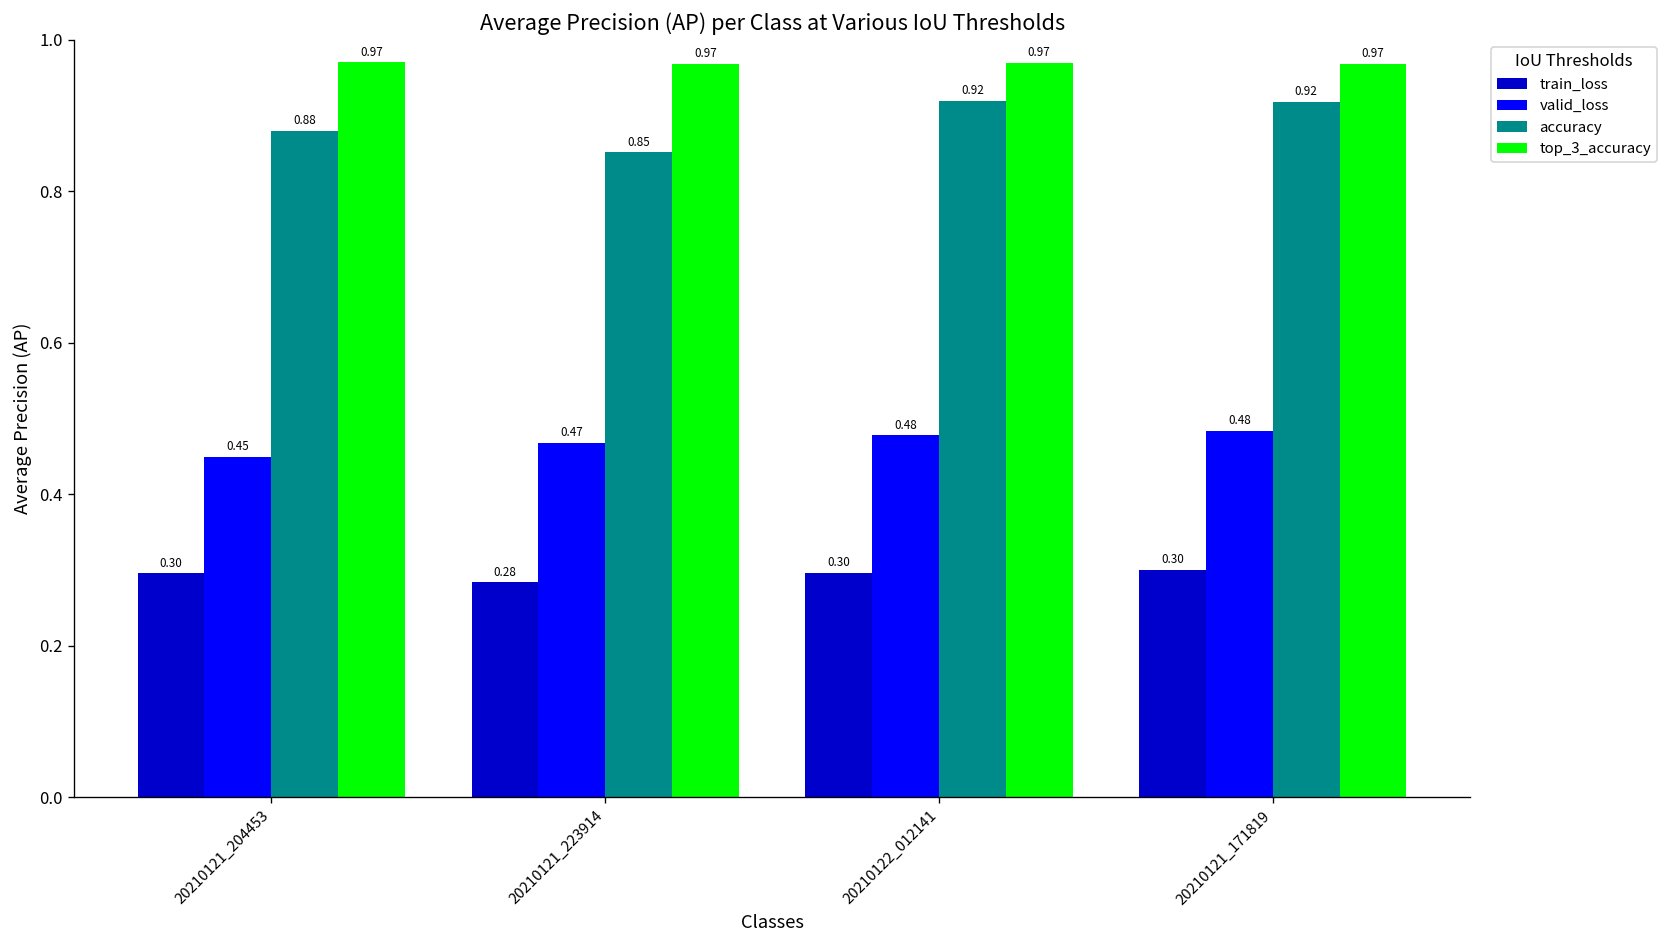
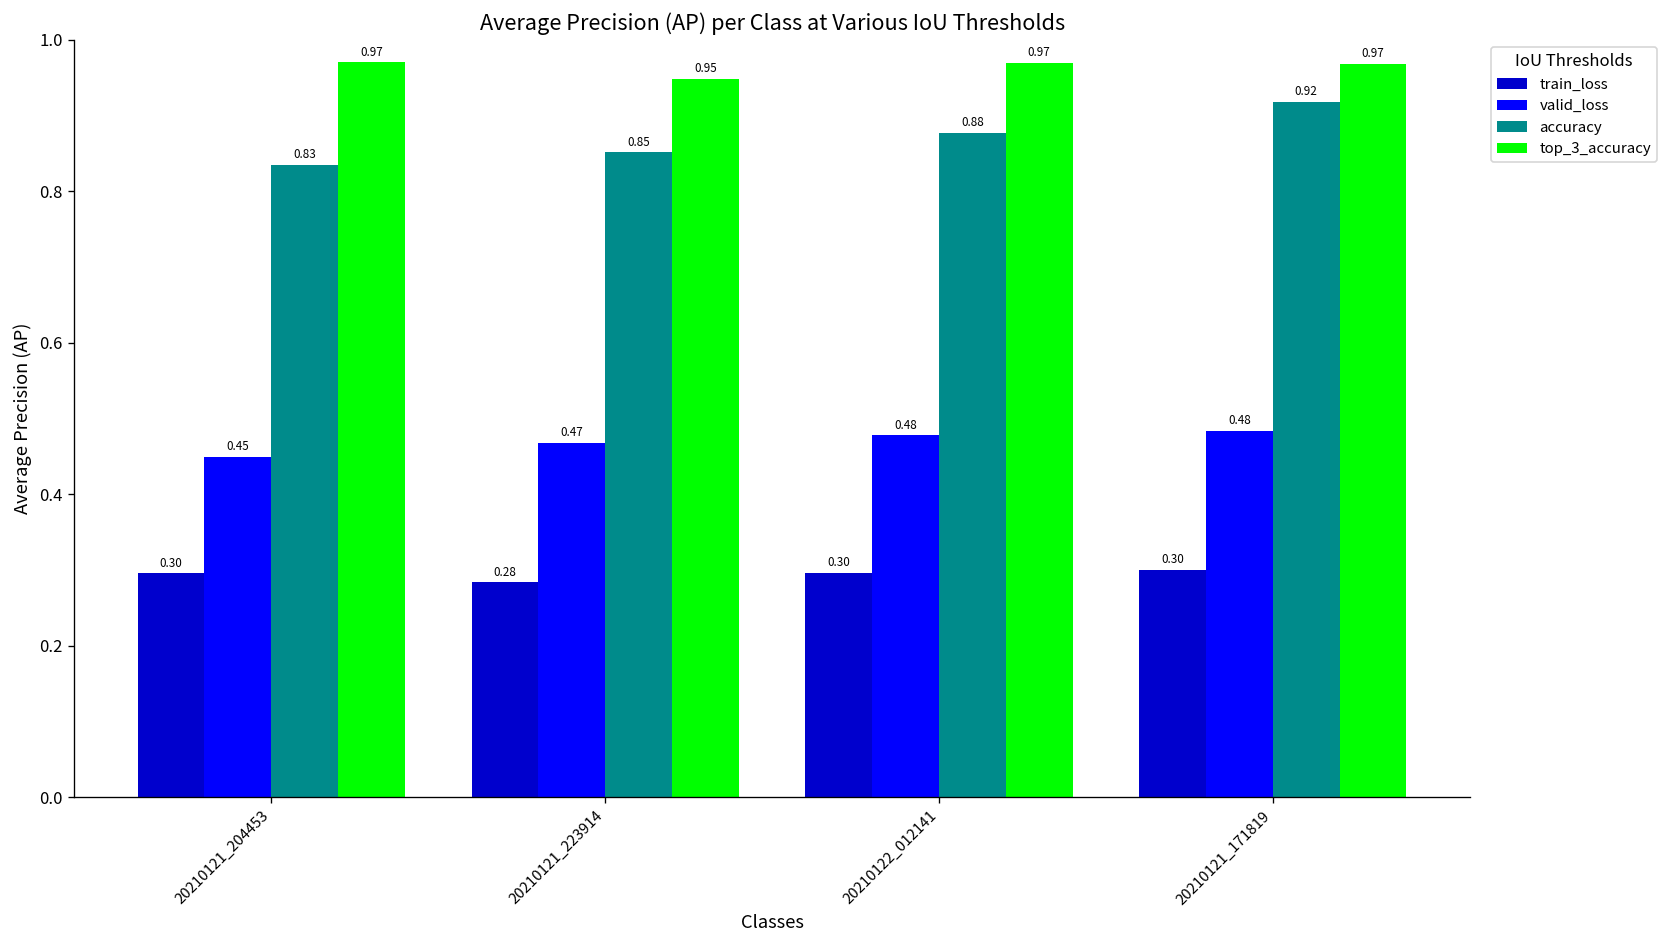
  {
    "accuracy": {
-     "20210121_204453": 0.88,
+     "20210121_204453": 0.83,
      "20210121_223914": 0.85,
-     "20210122_012141": 0.92,
+     "20210122_012141": 0.88,
      "20210121_171819": 0.92
    },
    "top_3_accuracy": {
      "20210121_204453": 0.97,
-     "20210121_223914": 0.97,
+     "20210121_223914": 0.95,
      "20210122_012141": 0.97,
      "20210121_171819": 0.97
    }
  }
